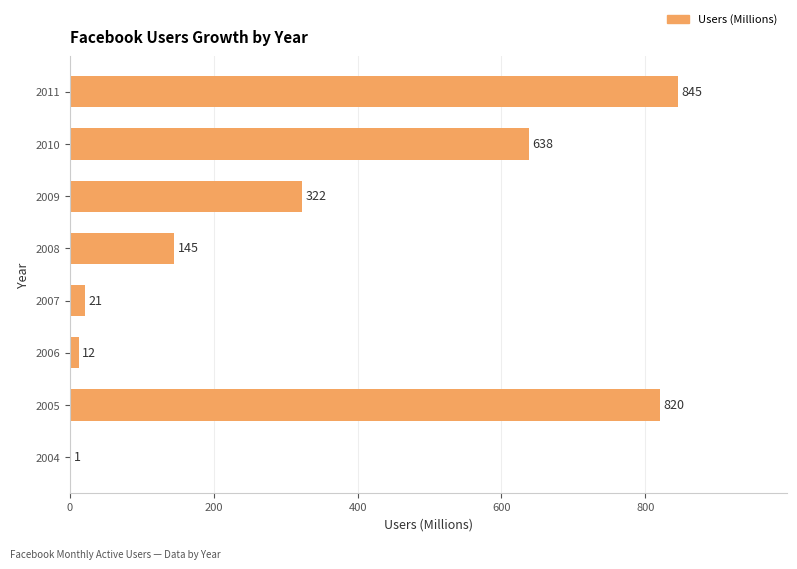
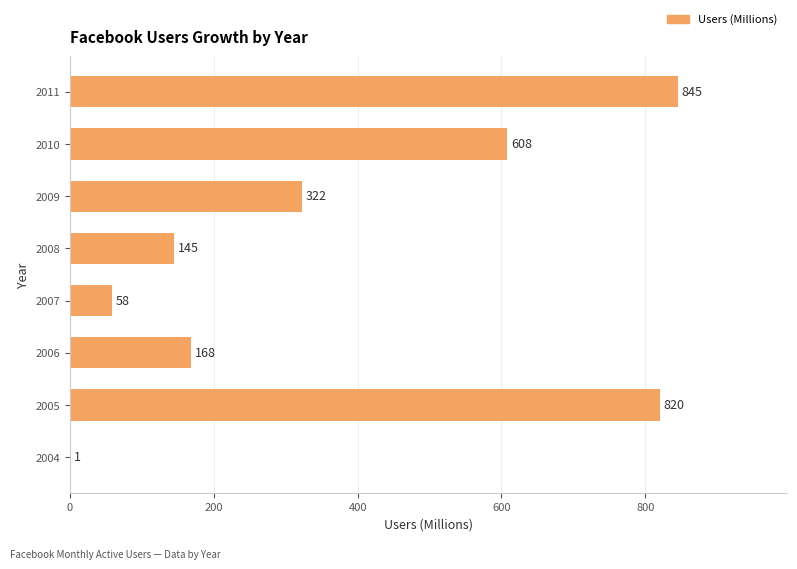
  {
    "2011": 845,
-   "2010": 638,
+   "2010": 608,
    "2009": 322,
    "2008": 145,
-   "2007": 21,
-   "2006": 12,
+   "2007": 58,
+   "2006": 168,
    "2005": 820,
    "2004": 1
  }
